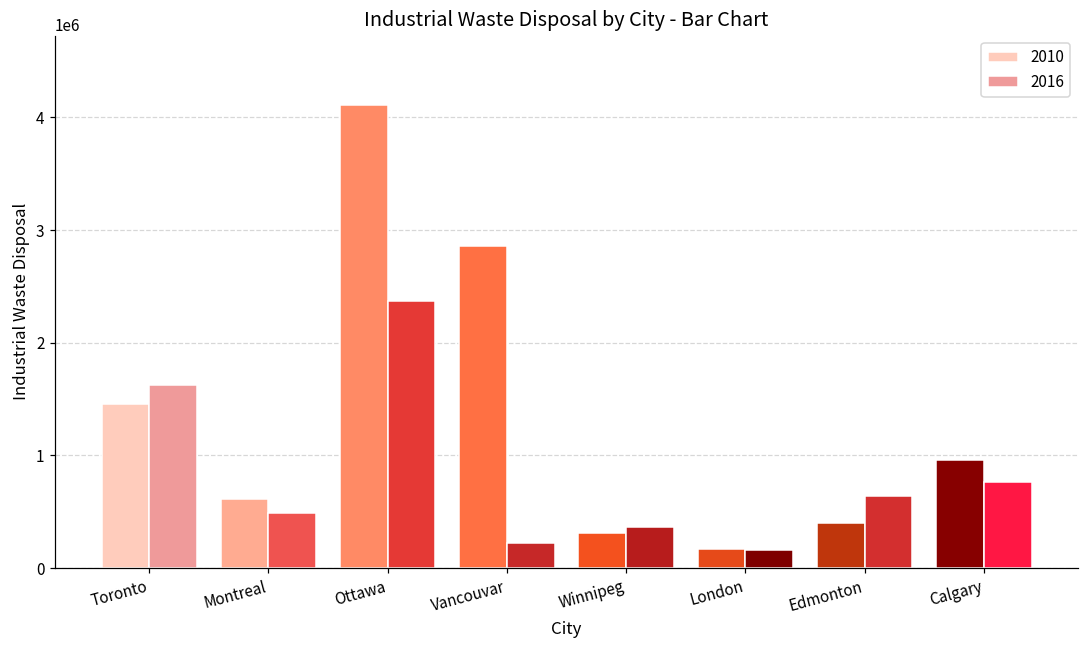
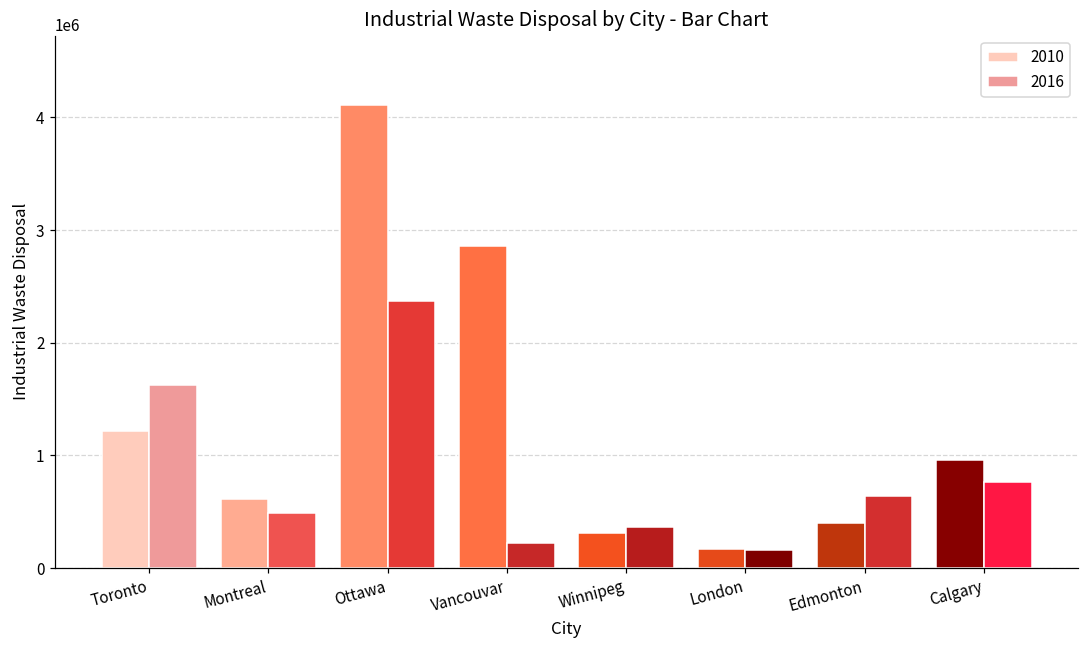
  {
    "2010": {
-     "Toronto": 1460000,
+     "Toronto": 1210000,
      "Montreal": 610000,
      "Ottawa": 4110000,
      "Vancouvar": 2850000,
      "Winnipeg": 310000,
      "London": 170000,
      "Edmonton": 400000,
      "Calgary": 960000
    },
    "2016": {
      "Toronto": 1630000,
      "Montreal": 490000,
      "Ottawa": 2370000,
      "Vancouvar": 220000,
      "Winnipeg": 360000,
      "London": 160000,
      "Edmonton": 640000,
      "Calgary": 770000
    }
  }
